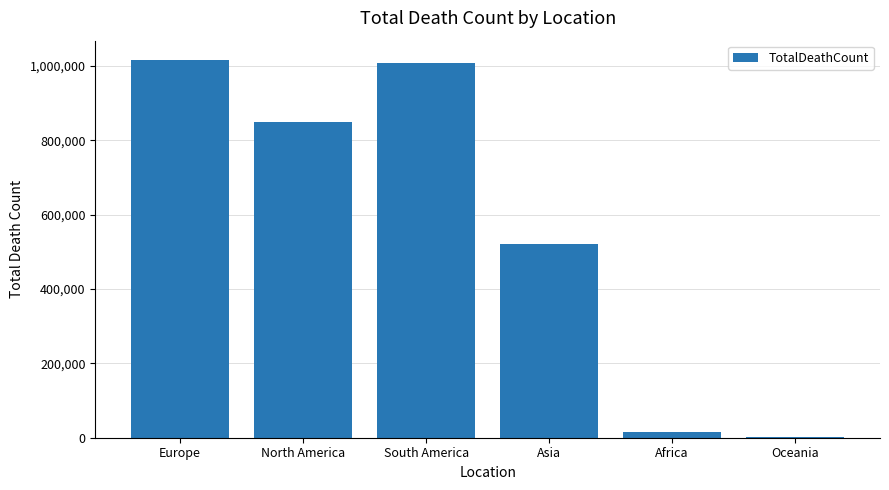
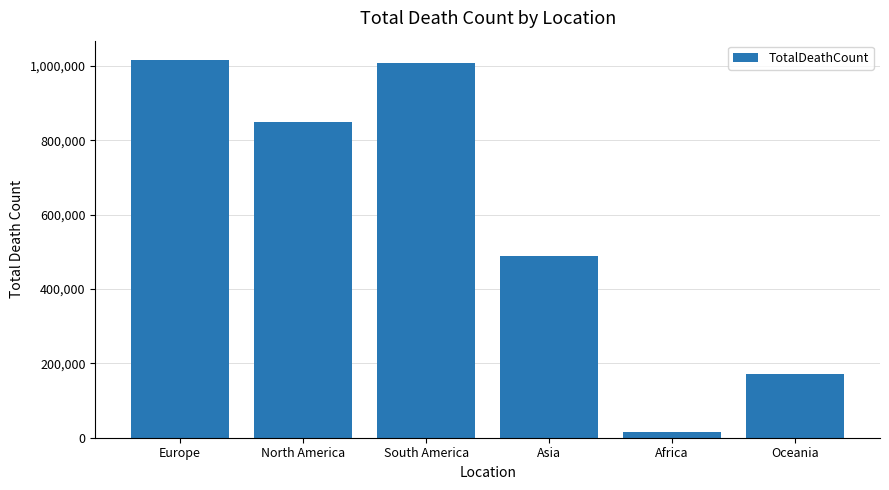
  {
    "Europe": "1,020,000",
    "North America": "850,000",
    "South America": "1,010,000",
-   "Asia": "520,000",
+   "Asia": "490,000",
    "Africa": "20,000",
-   "Oceania": "0"
+   "Oceania": "170,000"
  }
